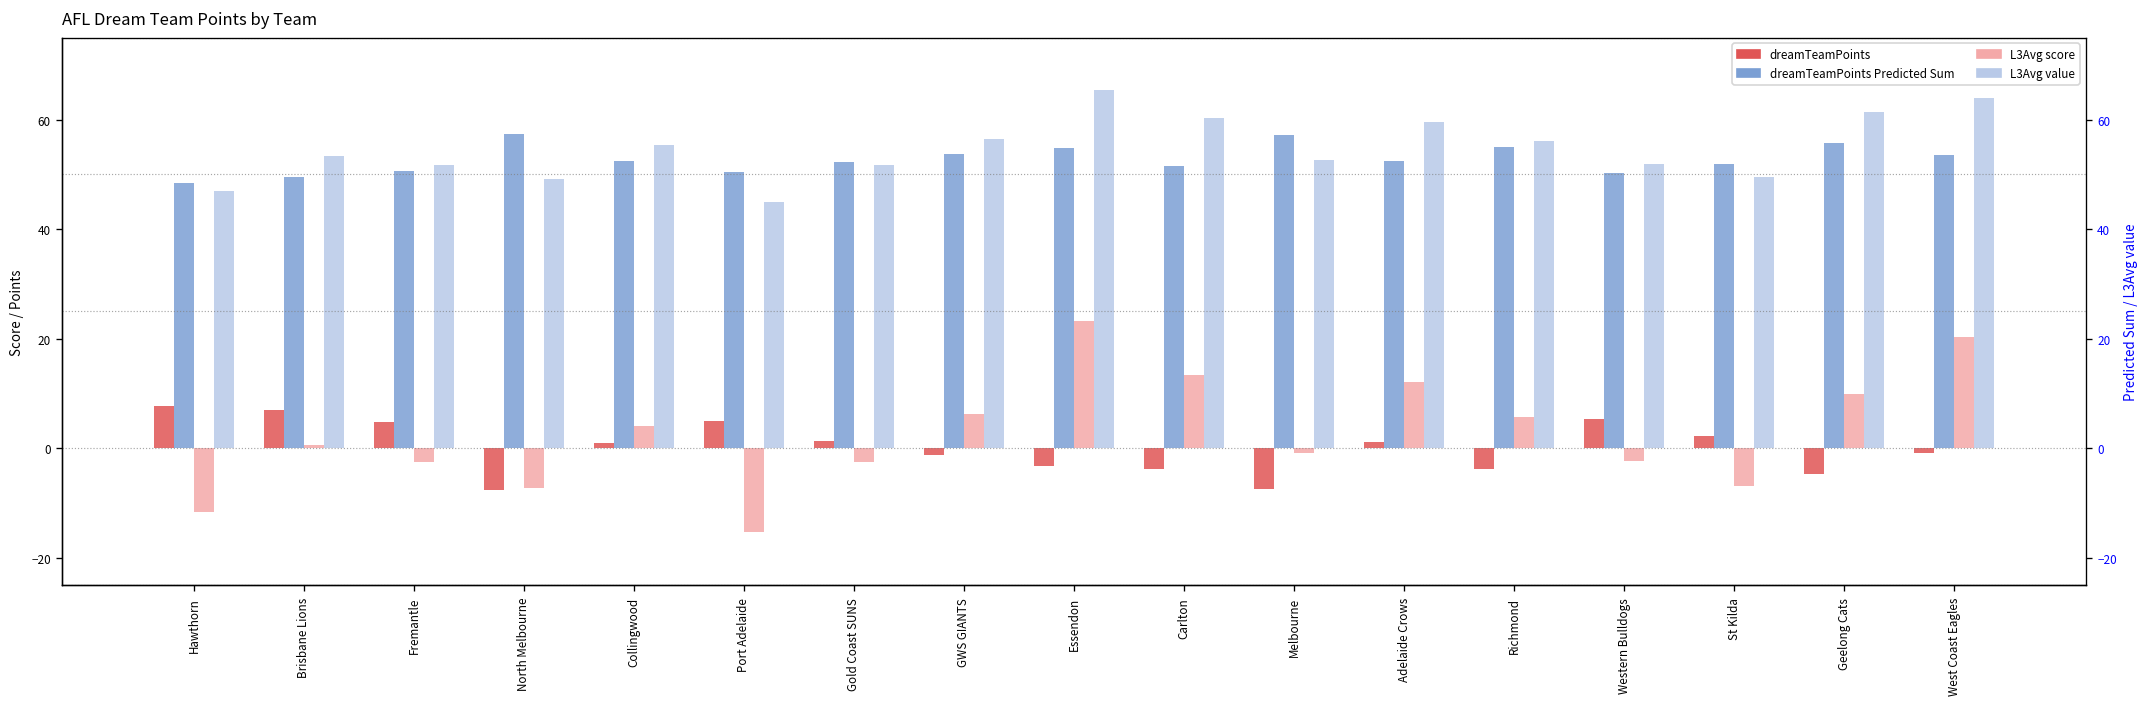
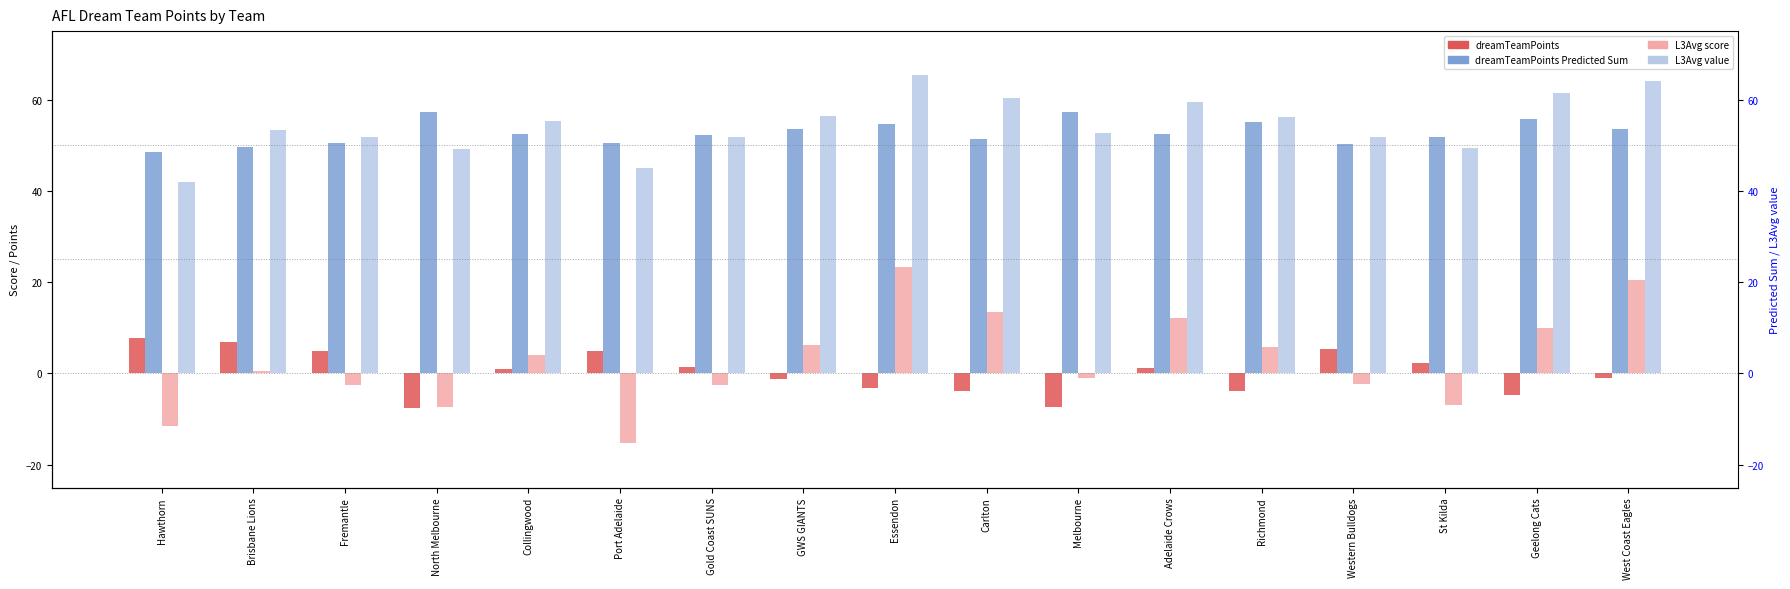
  {
    "dreamTeamPoints": {
      "Hawthorn": 8,
      "Brisbane Lions": 7,
      "Fremantle": 5,
      "North Melbourne": -8,
      "Collingwood": 1,
      "Port Adelaide": 5,
      "Gold Coast SUNS": 1,
      "GWS GIANTS": -1,
      "Essendon": -3,
      "Carlton": -4,
      "Melbourne": -7,
      "Adelaide Crows": 1,
      "Richmond": -4,
      "Western Bulldogs": 5,
      "St Kilda": 2,
      "Geelong Cats": -5,
      "West Coast Eagles": -1
    },
    "dreamTeamPoints Predicted Sum": {
      "Hawthorn": 48,
      "Brisbane Lions": 50,
      "Fremantle": 51,
      "North Melbourne": 57,
      "Collingwood": 52,
      "Port Adelaide": 51,
      "Gold Coast SUNS": 52,
      "GWS GIANTS": 54,
      "Essendon": 55,
      "Carlton": 51,
      "Melbourne": 57,
      "Adelaide Crows": 52,
      "Richmond": 55,
      "Western Bulldogs": 50,
      "St Kilda": 52,
      "Geelong Cats": 56,
      "West Coast Eagles": 54
    },
    "L3Avg score": {
      "Hawthorn": -12,
      "Brisbane Lions": 1,
      "Fremantle": -3,
      "North Melbourne": -7,
      "Collingwood": 4,
      "Port Adelaide": -15,
      "Gold Coast SUNS": -3,
      "GWS GIANTS": 6,
      "Essendon": 23,
      "Carlton": 13,
      "Melbourne": -1,
      "Adelaide Crows": 12,
      "Richmond": 6,
      "Western Bulldogs": -2,
      "St Kilda": -7,
      "Geelong Cats": 10,
      "West Coast Eagles": 20
    },
    "L3Avg value": {
-     "Hawthorn": 47,
+     "Hawthorn": 42,
      "Brisbane Lions": 53,
      "Fremantle": 52,
      "North Melbourne": 49,
      "Collingwood": 55,
      "Port Adelaide": 45,
      "Gold Coast SUNS": 52,
      "GWS GIANTS": 56,
      "Essendon": 65,
      "Carlton": 60,
      "Melbourne": 53,
      "Adelaide Crows": 60,
      "Richmond": 56,
      "Western Bulldogs": 52,
      "St Kilda": 49,
      "Geelong Cats": 61,
      "West Coast Eagles": 64
    }
  }
